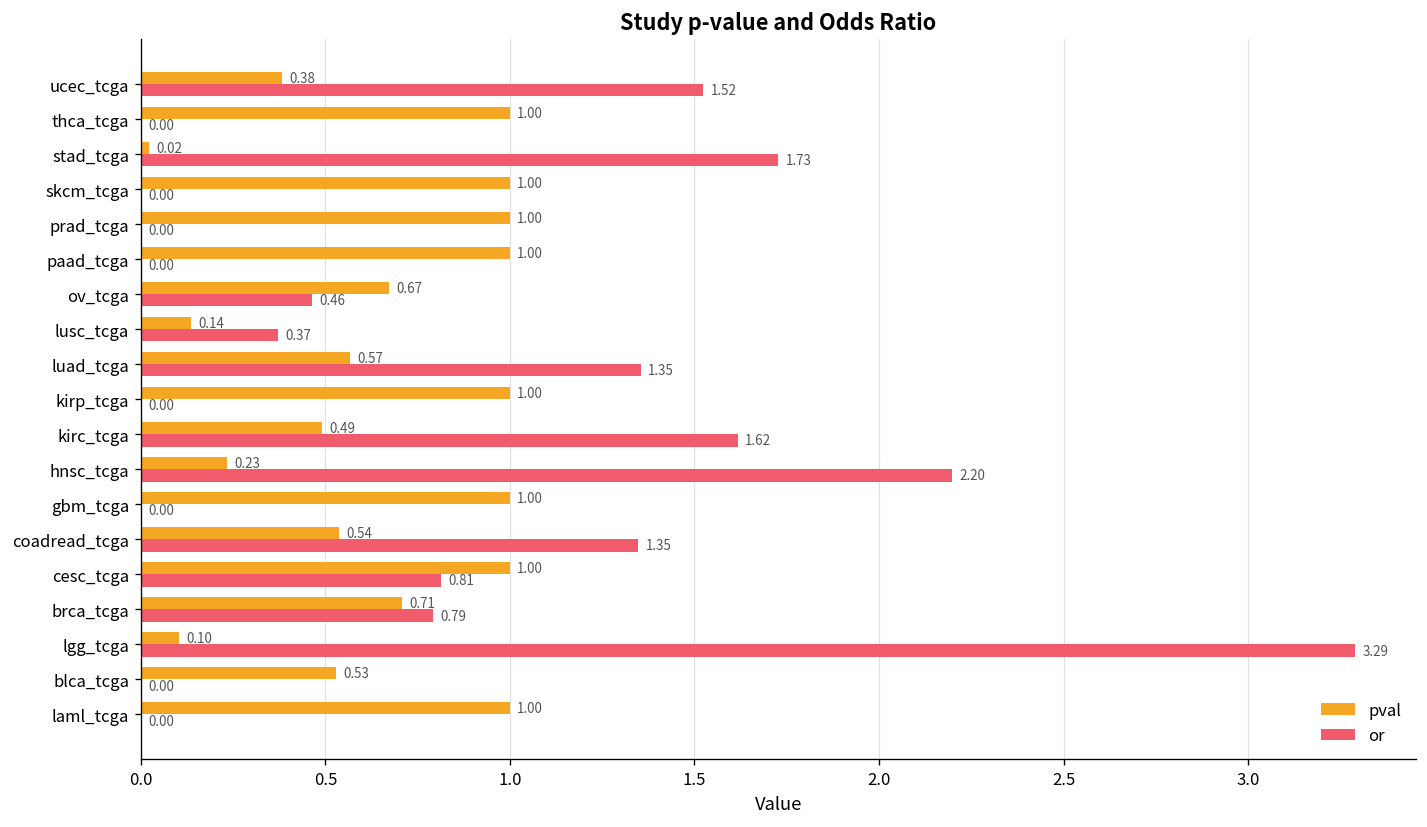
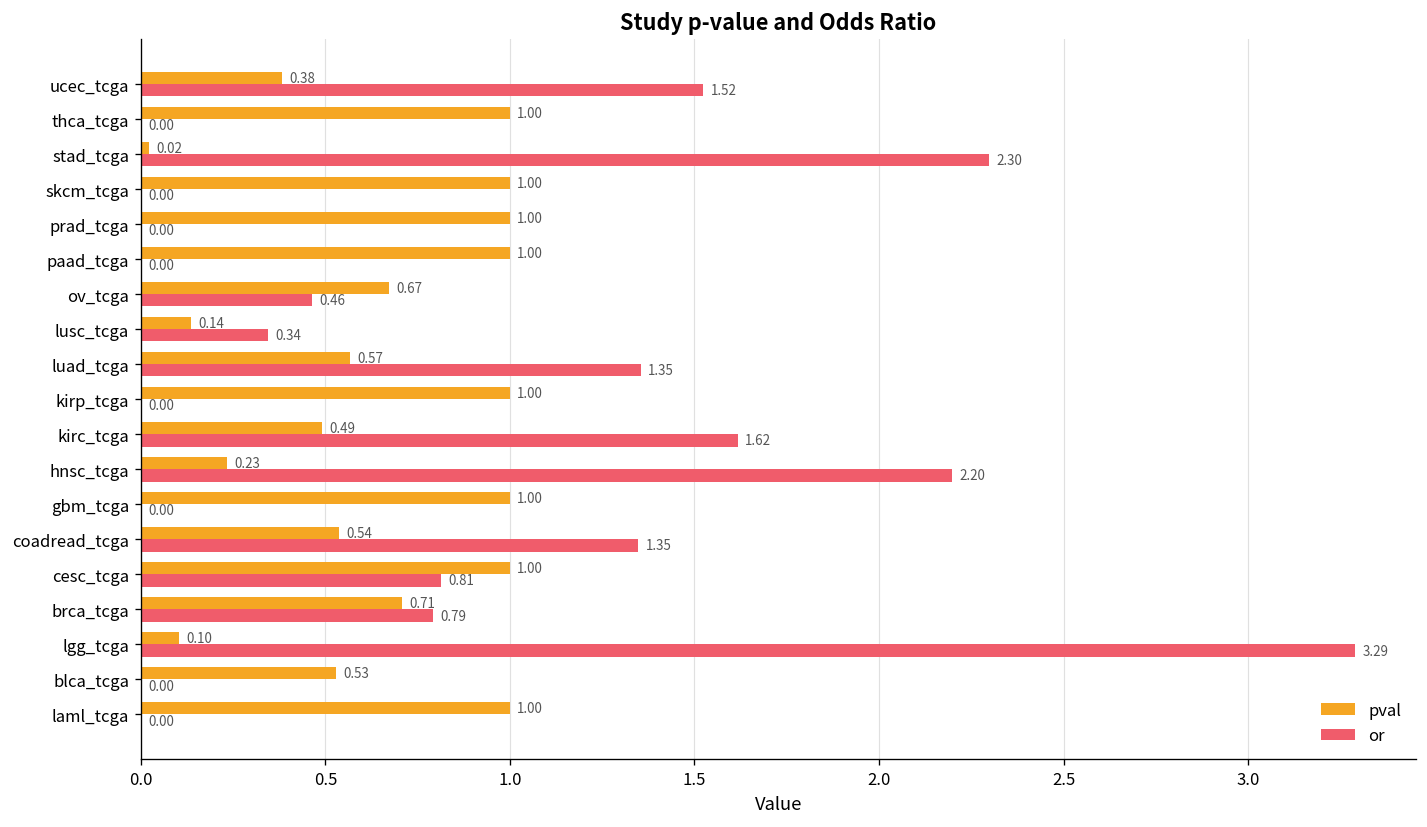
  {
    "pval": {
      "ucec_tcga": 0.38,
      "thca_tcga": 1.00,
      "stad_tcga": 0.02,
      "skcm_tcga": 1.00,
      "prad_tcga": 1.00,
      "paad_tcga": 1.00,
      "ov_tcga": 0.67,
      "lusc_tcga": 0.14,
      "luad_tcga": 0.57,
      "kirp_tcga": 1.00,
      "kirc_tcga": 0.49,
      "hnsc_tcga": 0.23,
      "gbm_tcga": 1.00,
      "coadread_tcga": 0.54,
      "cesc_tcga": 1.00,
      "brca_tcga": 0.71,
      "lgg_tcga": 0.10,
      "blca_tcga": 0.53,
      "laml_tcga": 1.00
    },
    "or": {
      "ucec_tcga": 1.52,
      "thca_tcga": 0.00,
-     "stad_tcga": 1.73,
+     "stad_tcga": 2.30,
      "skcm_tcga": 0.00,
      "prad_tcga": 0.00,
      "paad_tcga": 0.00,
      "ov_tcga": 0.46,
-     "lusc_tcga": 0.37,
+     "lusc_tcga": 0.34,
      "luad_tcga": 1.35,
      "kirp_tcga": 0.00,
      "kirc_tcga": 1.62,
      "hnsc_tcga": 2.20,
      "gbm_tcga": 0.00,
      "coadread_tcga": 1.35,
      "cesc_tcga": 0.81,
      "brca_tcga": 0.79,
      "lgg_tcga": 3.29,
      "blca_tcga": 0.00,
      "laml_tcga": 0.00
    }
  }
